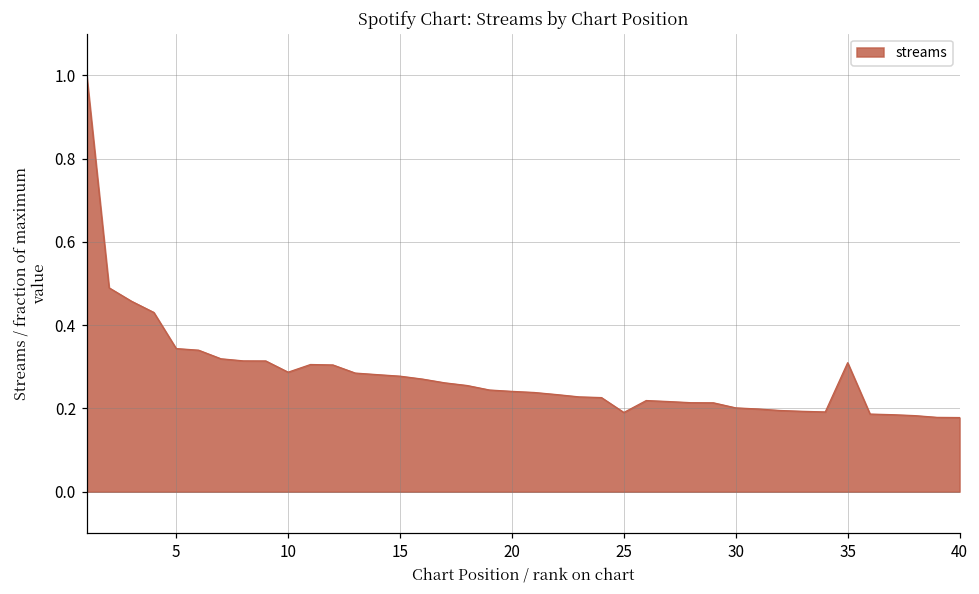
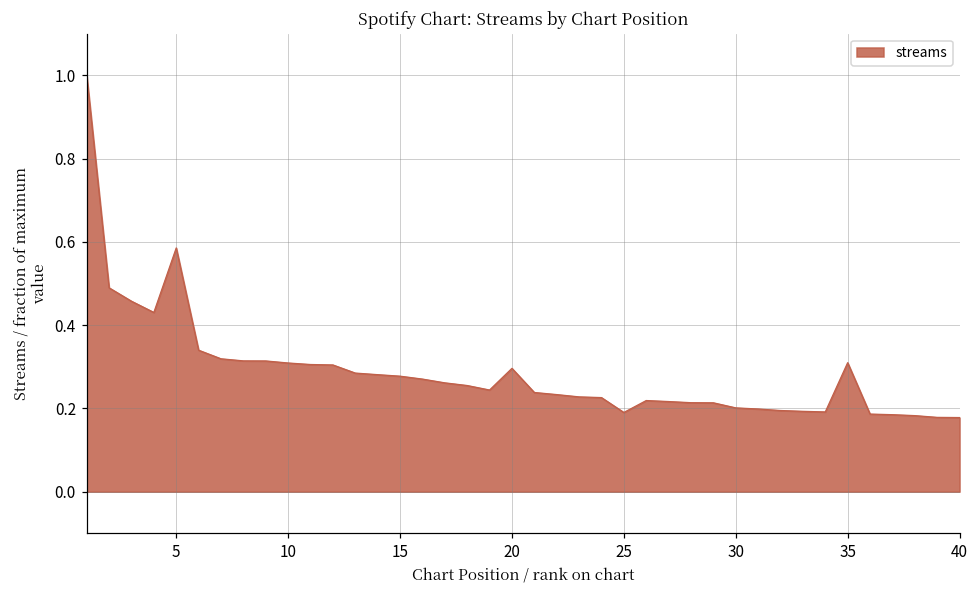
  {
-   "5": 0.34,
-   "10": 0.29,
+   "5": 0.59,
+   "10": 0.31,
    "15": 0.28,
-   "20": 0.24,
+   "20": 0.30,
    "25": 0.19,
    "30": 0.20,
    "35": 0.31,
    "40": 0.18
  }
